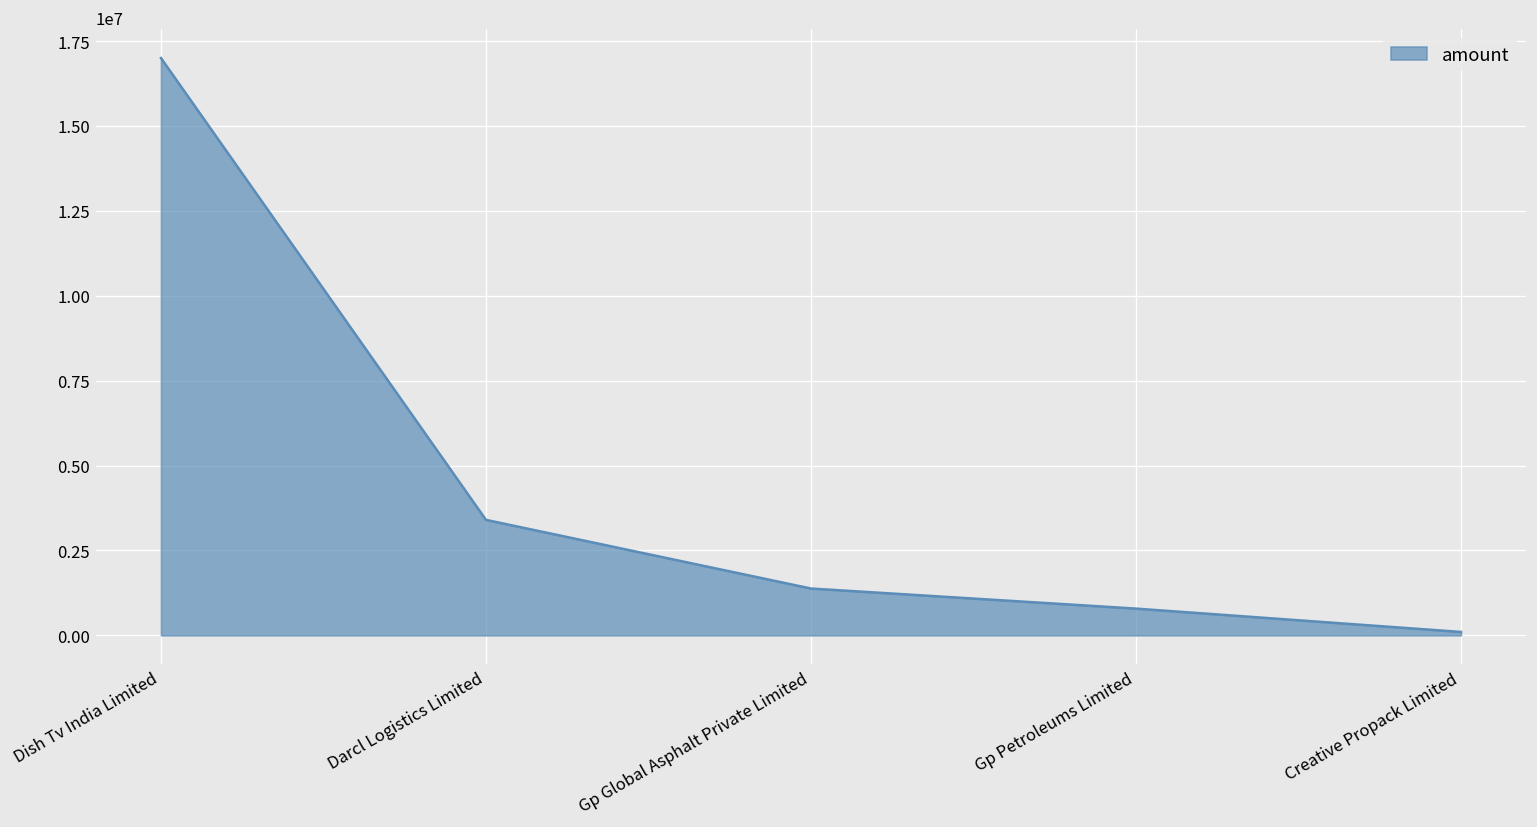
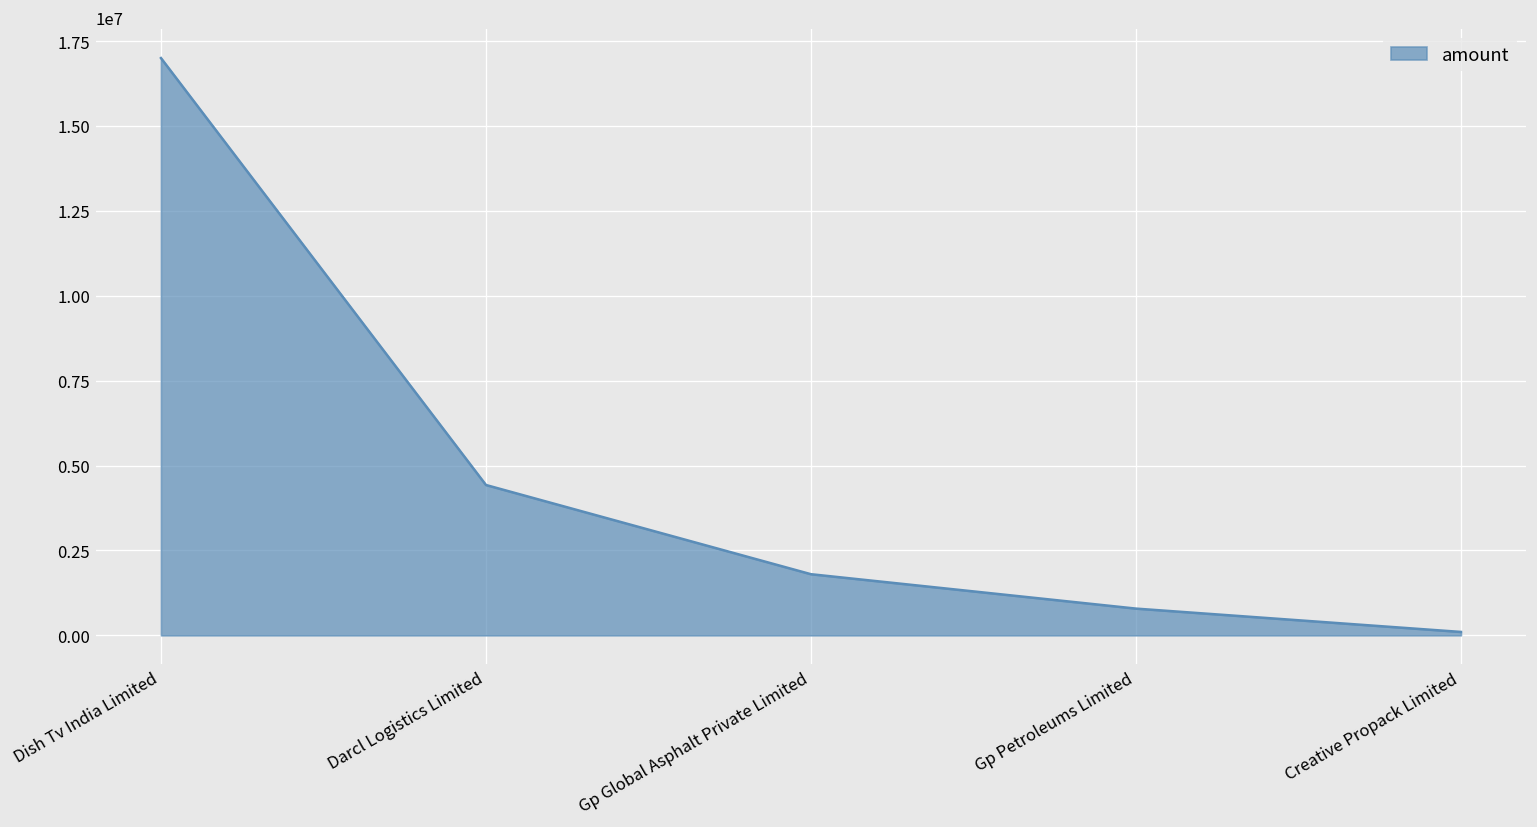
  {
    "Dish Tv India Limited": 17000000,
-   "Darcl Logistics Limited": 3400000,
-   "Gp Global Asphalt Private Limited": 1400000,
+   "Darcl Logistics Limited": 4400000,
+   "Gp Global Asphalt Private Limited": 1800000,
    "Gp Petroleums Limited": 800000,
    "Creative Propack Limited": 100000
  }
